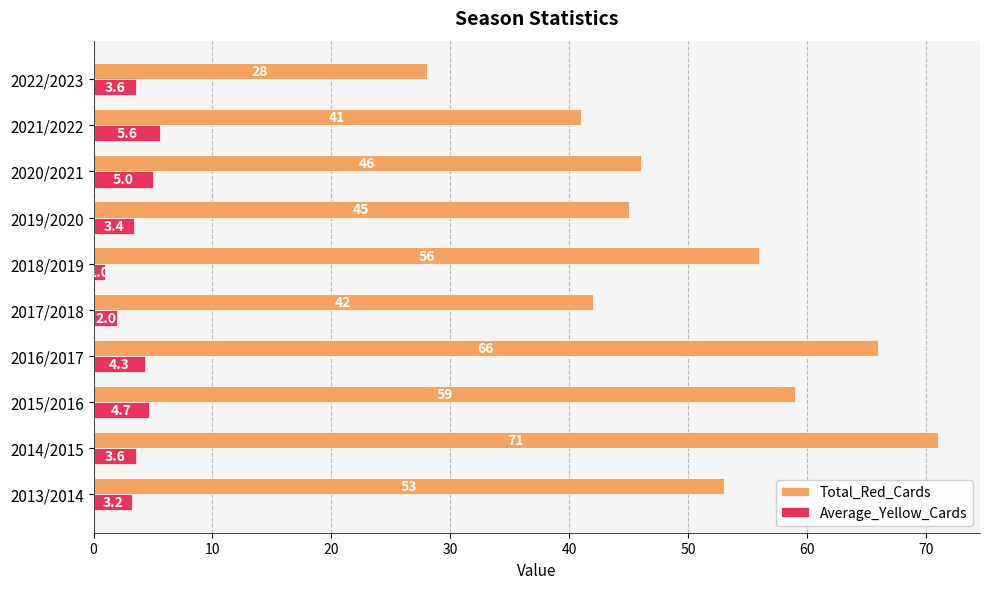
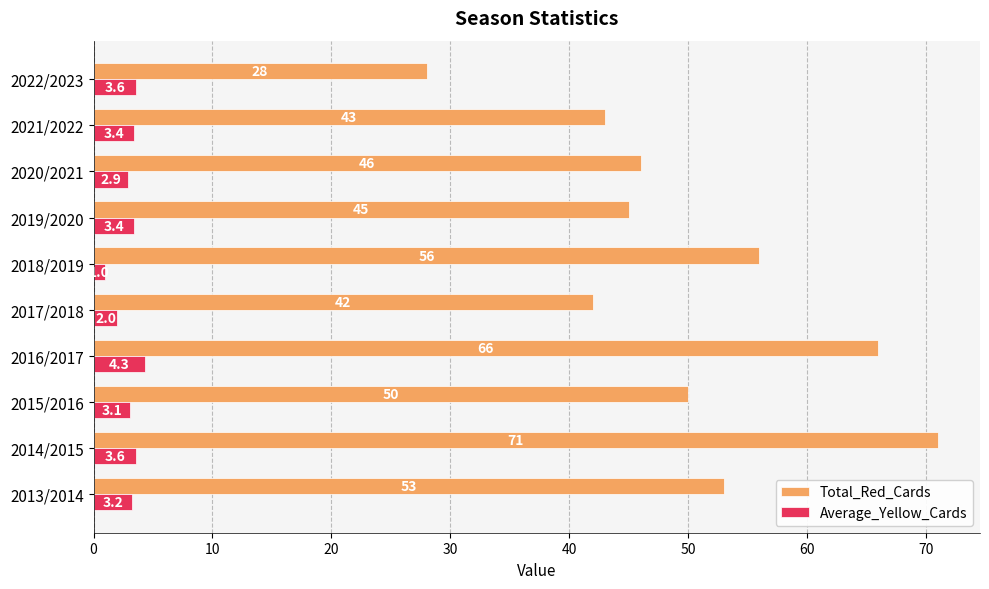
  {
    "Total_Red_Cards": {
      "2022/2023": 28,
-     "2021/2022": 41,
+     "2021/2022": 43,
      "2020/2021": 46,
      "2019/2020": 45,
      "2018/2019": 56,
      "2017/2018": 42,
      "2016/2017": 66,
-     "2015/2016": 59,
+     "2015/2016": 50,
      "2014/2015": 71,
      "2013/2014": 53
    },
    "Average_Yellow_Cards": {
      "2022/2023": 3.6,
-     "2021/2022": 5.6,
-     "2020/2021": 5.0,
+     "2021/2022": 3.4,
+     "2020/2021": 2.9,
      "2019/2020": 3.4,
      "2018/2019": 1.0,
      "2017/2018": 2.0,
      "2016/2017": 4.3,
-     "2015/2016": 4.7,
+     "2015/2016": 3.1,
      "2014/2015": 3.6,
      "2013/2014": 3.2
    }
  }
